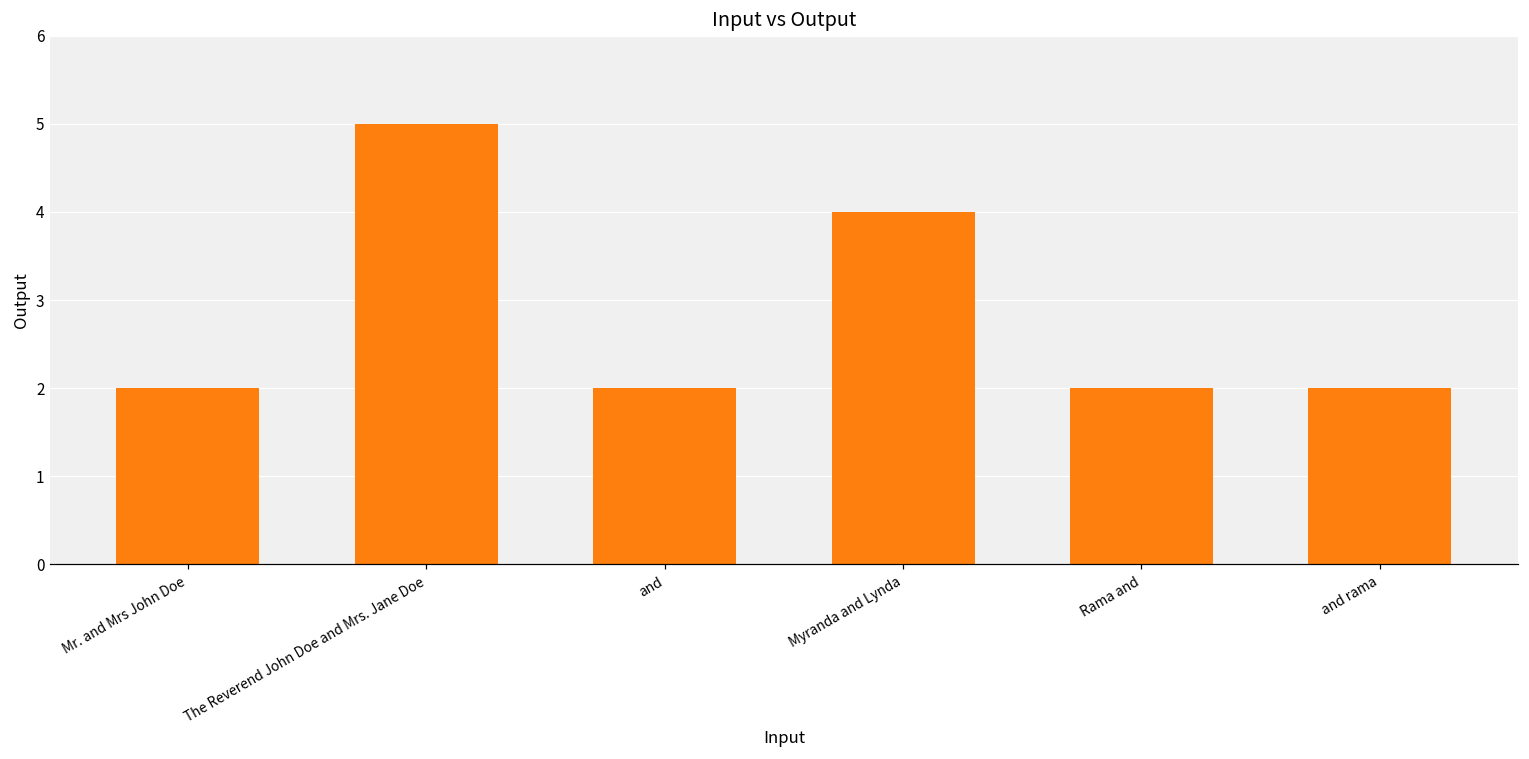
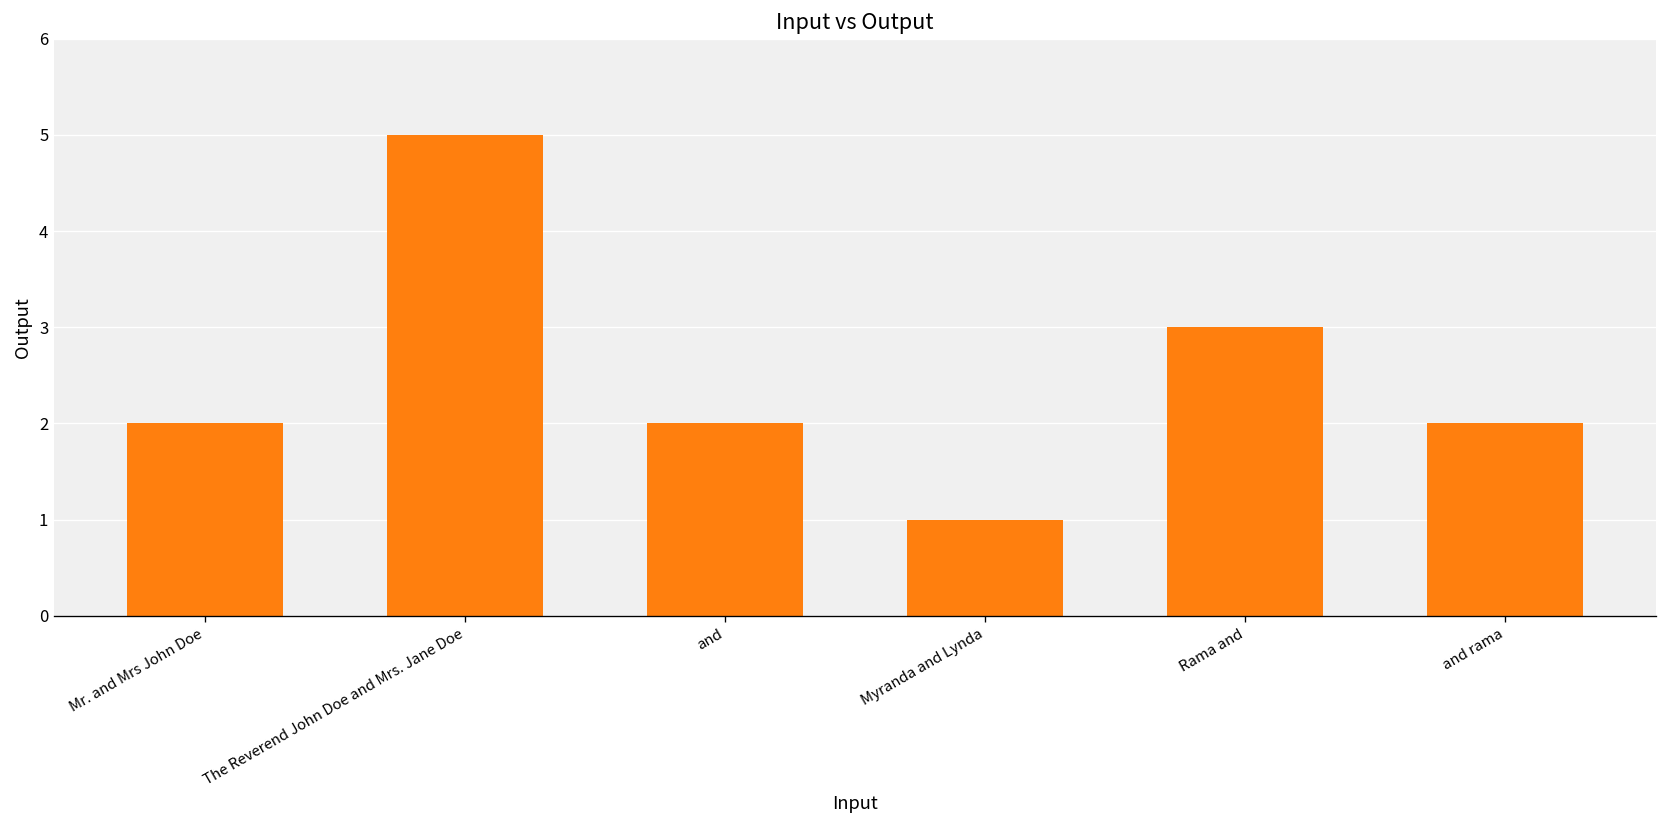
  {
    "Mr. and Mrs John Doe": 2,
    "The Reverend John Doe and Mrs. Jane Doe": 5,
    "and": 2,
-   "Myranda and Lynda": 4,
-   "Rama and": 2,
+   "Myranda and Lynda": 1,
+   "Rama and": 3,
    "and rama": 2
  }
